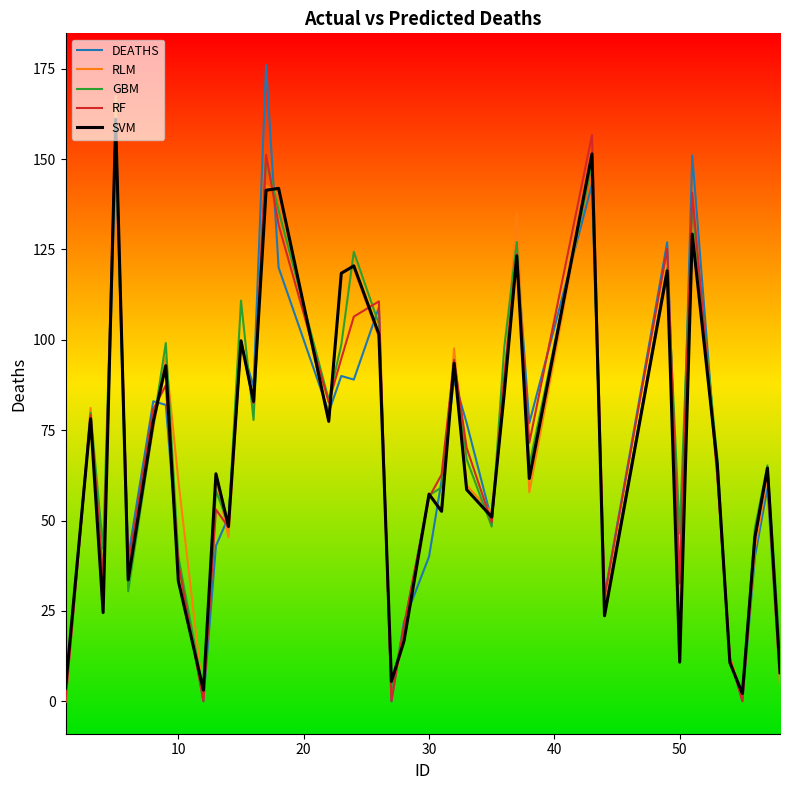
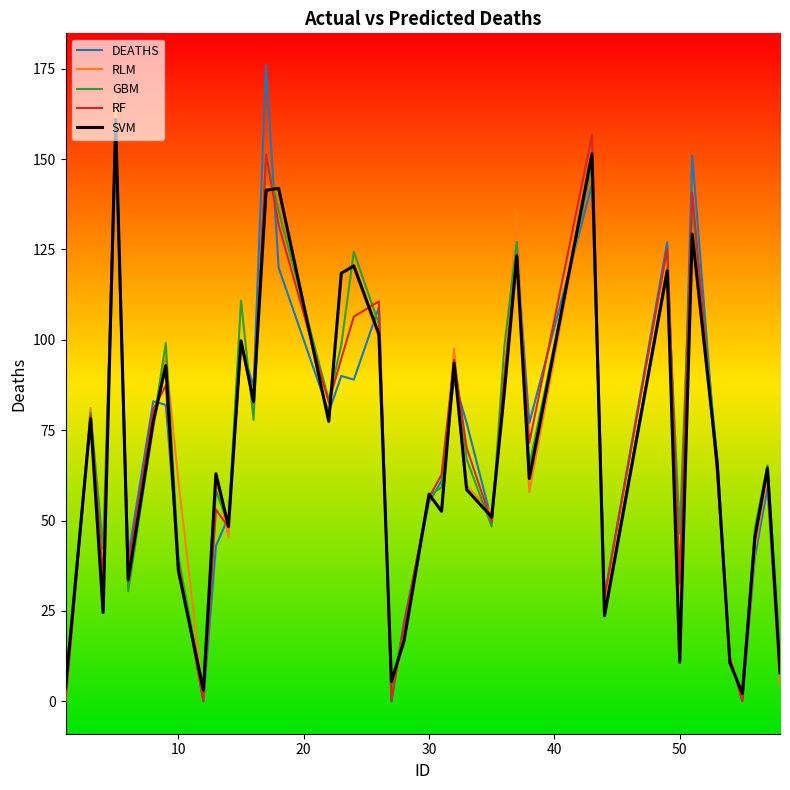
  {
    "DEATHS": {
      "10": 39,
-     "30": 40,
+     "30": 55,
      "50": 30
    },
    "RLM": {
      "10": 61,
      "50": 29
    },
    "GBM": {
      "10": 40,
      "50": 46
    },
    "RF": {
      "10": 38,
      "50": 33
    },
    "SVM": {
-     "10": 33,
+     "10": 36,
      "50": 11
    }
  }
